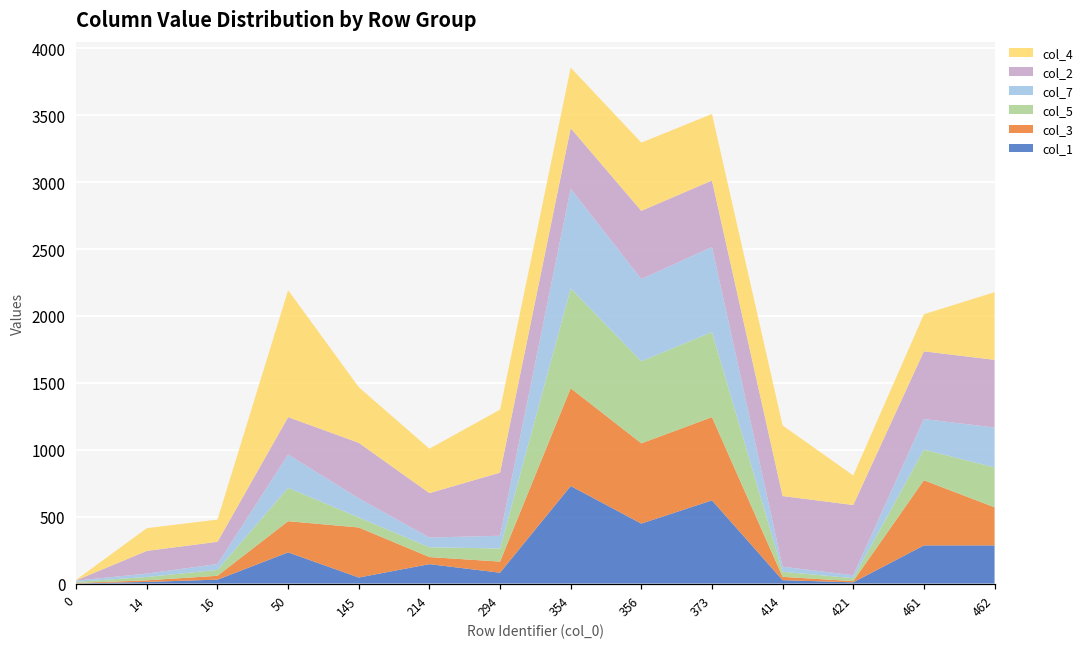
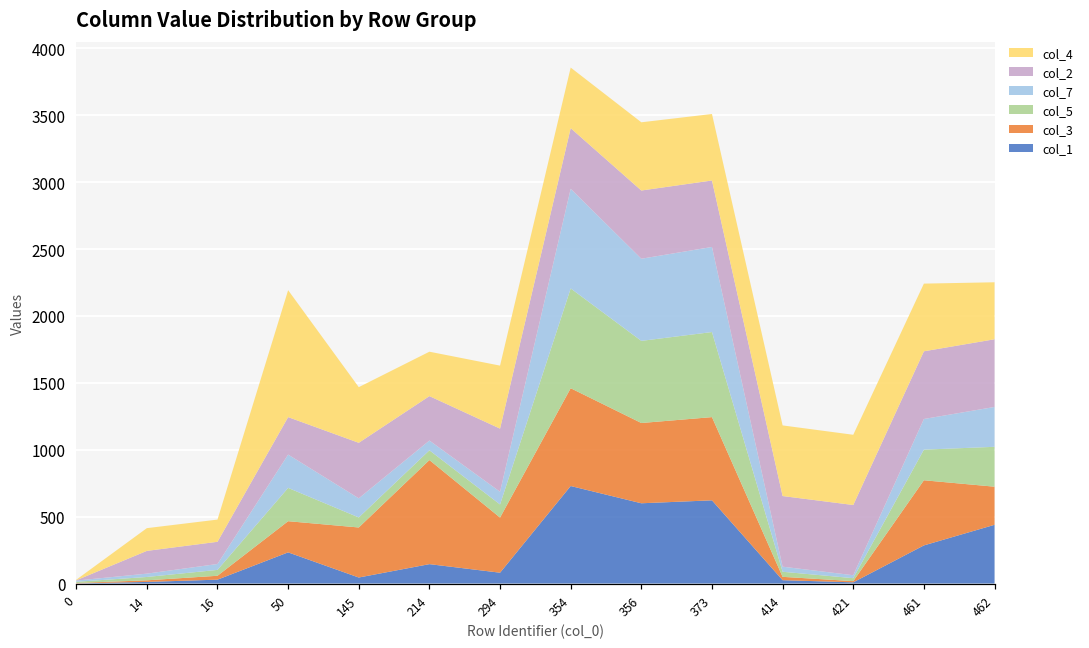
  {
    "col_1": {
      "16": 30,
      "50": 230,
      "145": 50,
      "214": 150,
      "294": 80,
      "354": 730,
-     "356": 450,
+     "356": 600,
      "373": 620,
      "414": 30,
      "461": 290,
-     "462": 290
+     "462": 440
    },
    "col_3": {
      "16": 30,
      "50": 230,
      "145": 370,
-     "214": 50,
-     "294": 80,
+     "214": 780,
+     "294": 410,
      "354": 730,
      "356": 600,
      "373": 620,
      "414": 30,
      "461": 490,
      "462": 290
    },
    "col_5": {
      "14": 30,
      "16": 40,
      "50": 250,
      "145": 80,
      "214": 70,
      "294": 100,
      "354": 750,
      "356": 610,
      "373": 640,
      "414": 40,
      "421": 20,
      "461": 230,
      "462": 300
    },
    "col_4": {
      "14": 170,
      "16": 170,
      "50": 950,
      "145": 420,
      "214": 330,
      "294": 470,
      "354": 450,
      "356": 510,
      "373": 500,
      "414": 530,
-     "421": 220,
-     "461": 280,
-     "462": 510
+     "421": 530,
+     "461": 510,
+     "462": 430
    }
  }
